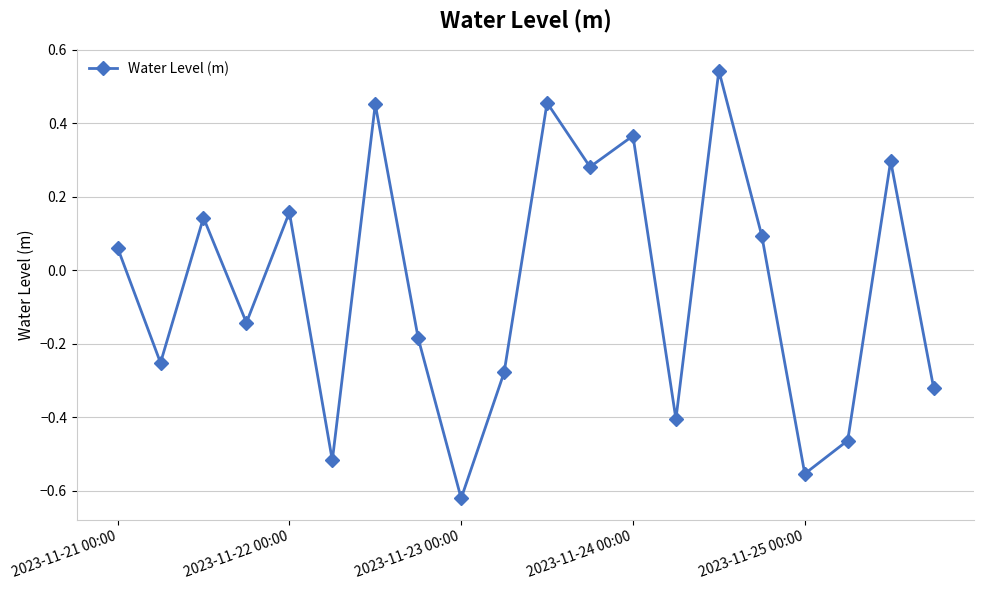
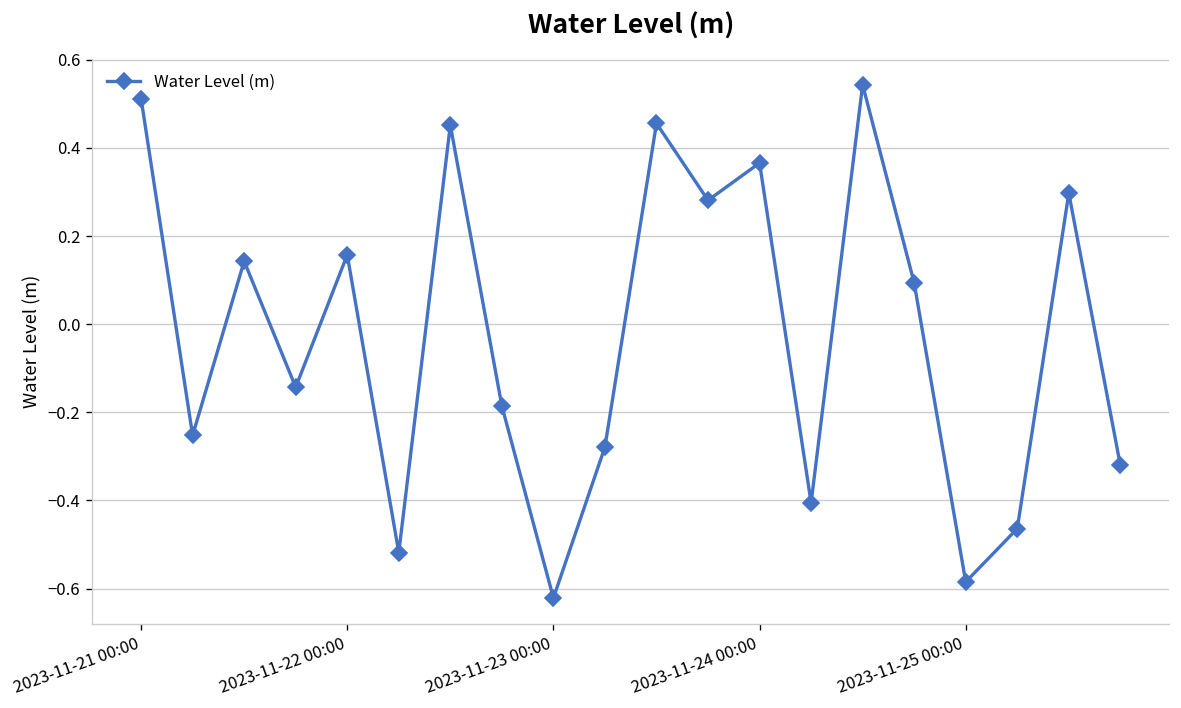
  {
-   "2023-11-21 00:00": 0.06,
+   "2023-11-21 00:00": 0.51,
    "2023-11-22 00:00": 0.16,
    "2023-11-23 00:00": -0.62,
    "2023-11-24 00:00": 0.37,
-   "2023-11-25 00:00": -0.55
+   "2023-11-25 00:00": -0.58
  }
